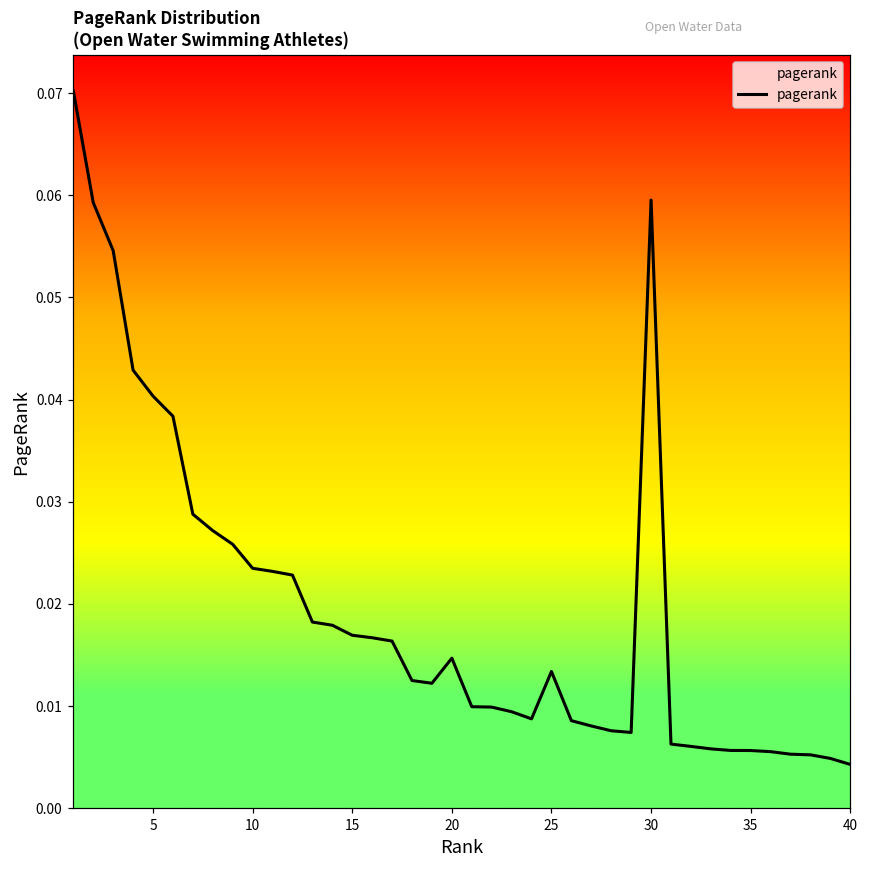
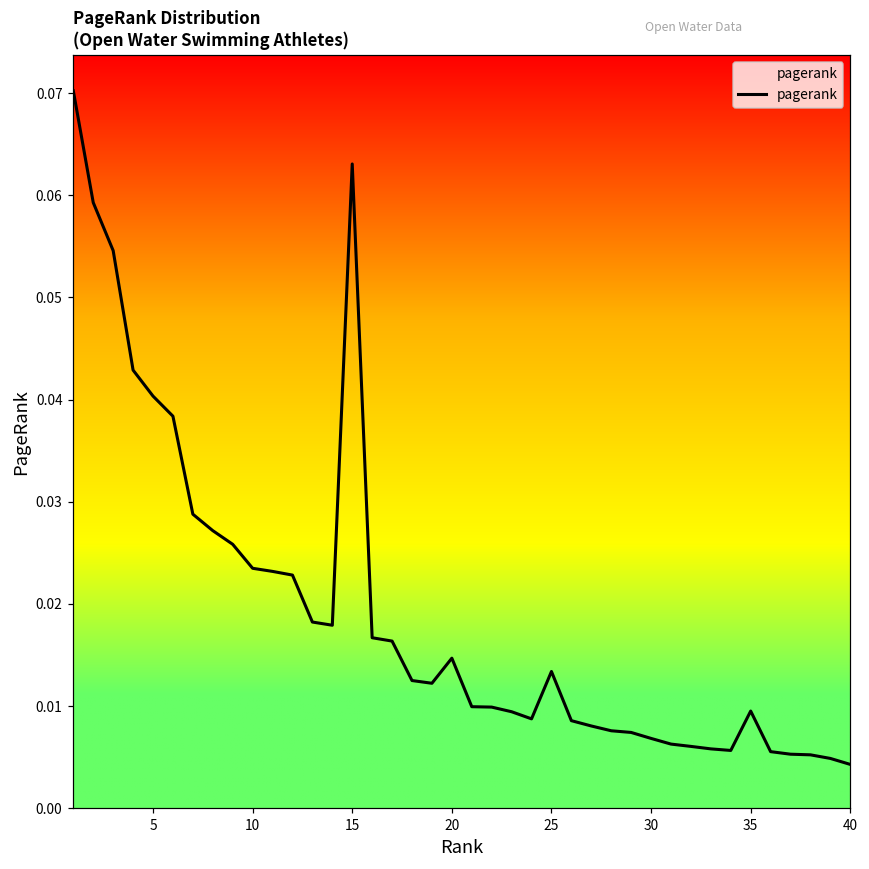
  {
    "5": 0.040,
    "10": 0.023,
-   "15": 0.017,
+   "15": 0.063,
    "20": 0.015,
    "25": 0.013,
-   "30": 0.060,
-   "35": 0.006,
+   "30": 0.007,
+   "35": 0.010,
    "40": 0.004
  }
